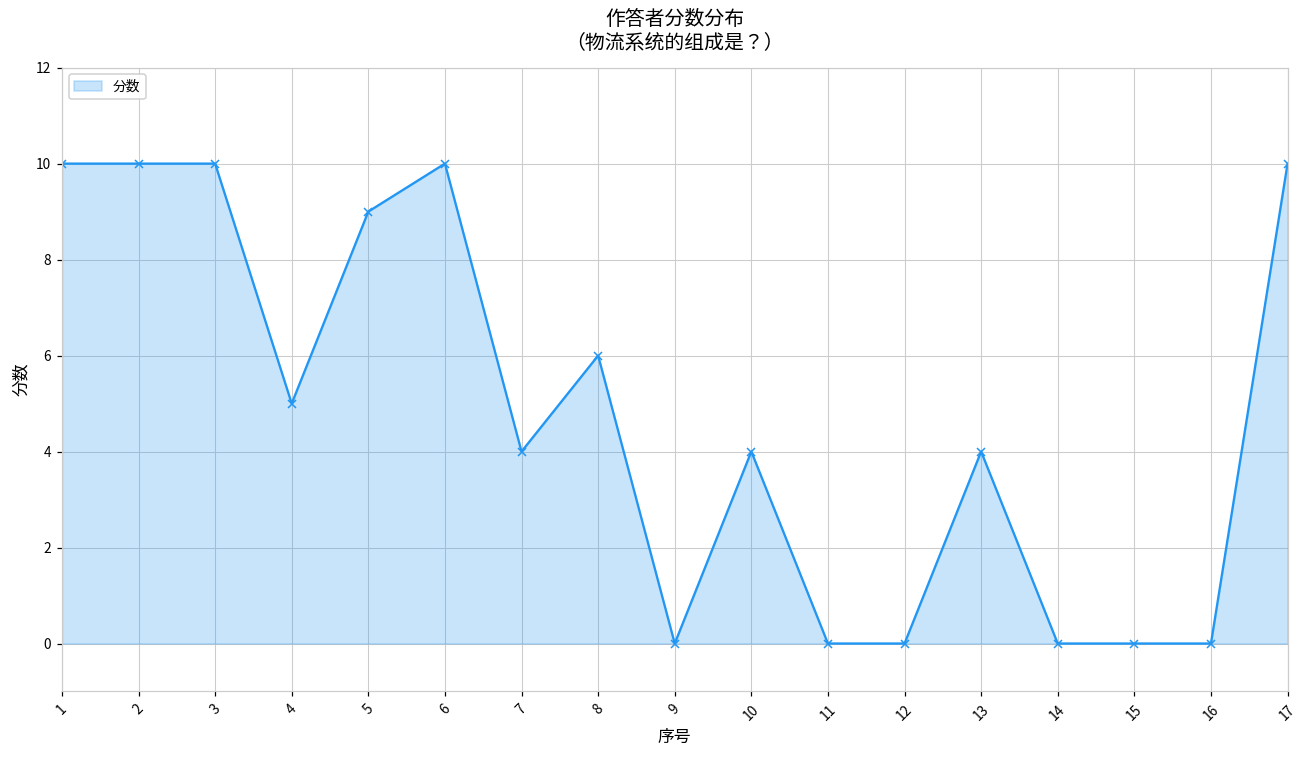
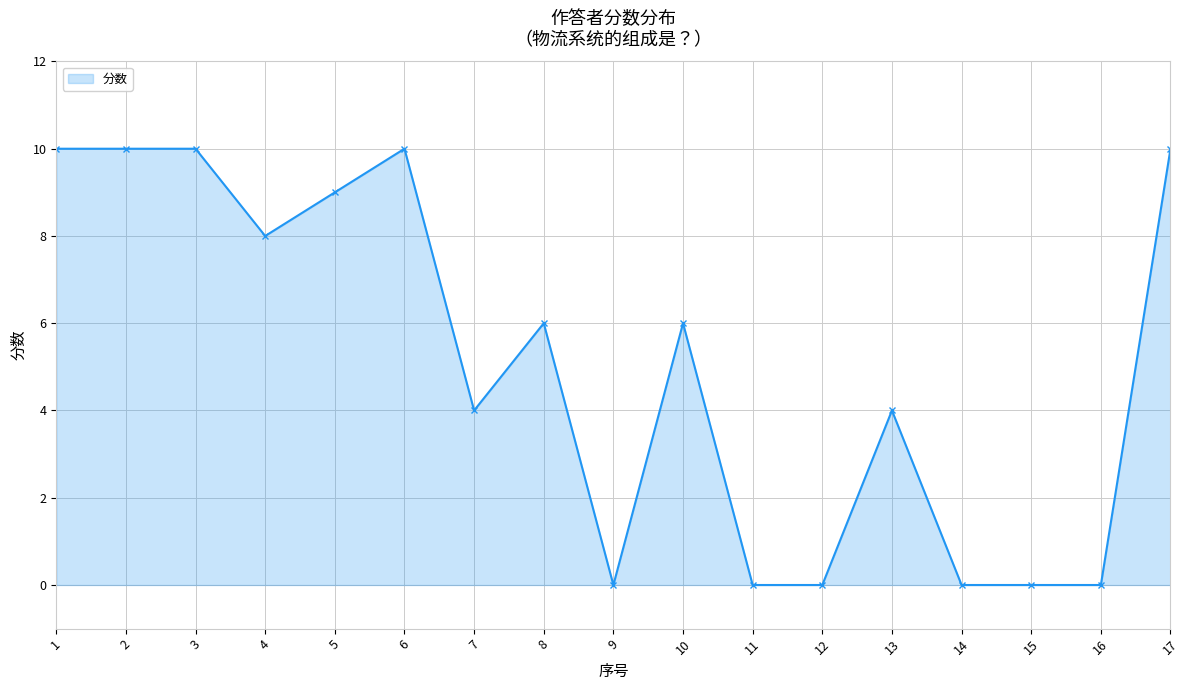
  {
    "1": 10,
    "2": 10,
    "3": 10,
-   "4": 5,
+   "4": 8,
    "5": 9,
    "6": 10,
    "7": 4,
    "8": 6,
    "9": 0,
-   "10": 4,
+   "10": 6,
    "11": 0,
    "12": 0,
    "13": 4,
    "14": 0,
    "15": 0,
    "16": 0,
    "17": 10
  }
